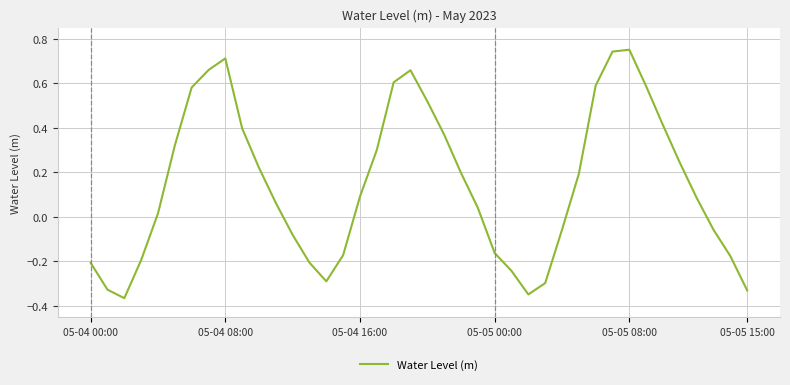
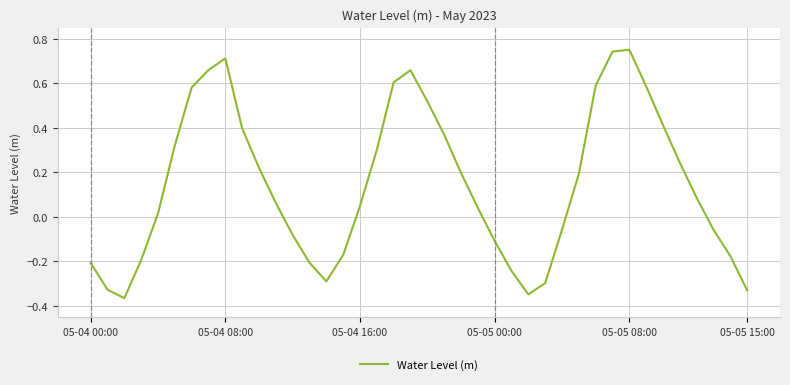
  {
    "05-04 00:00": -0.21,
    "05-04 08:00": 0.71,
-   "05-04 16:00": 0.09,
-   "05-05 00:00": -0.16,
+   "05-04 16:00": 0.05,
+   "05-05 00:00": -0.11,
    "05-05 08:00": 0.75,
    "05-05 15:00": -0.33
  }
